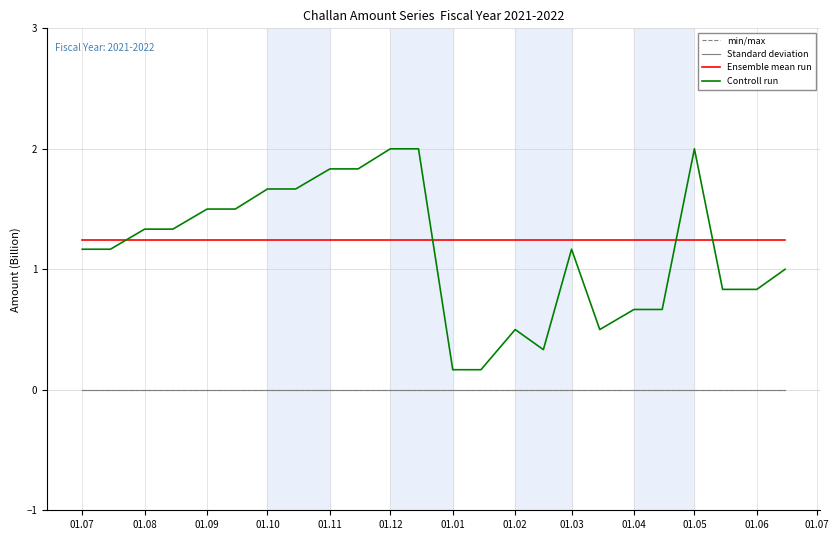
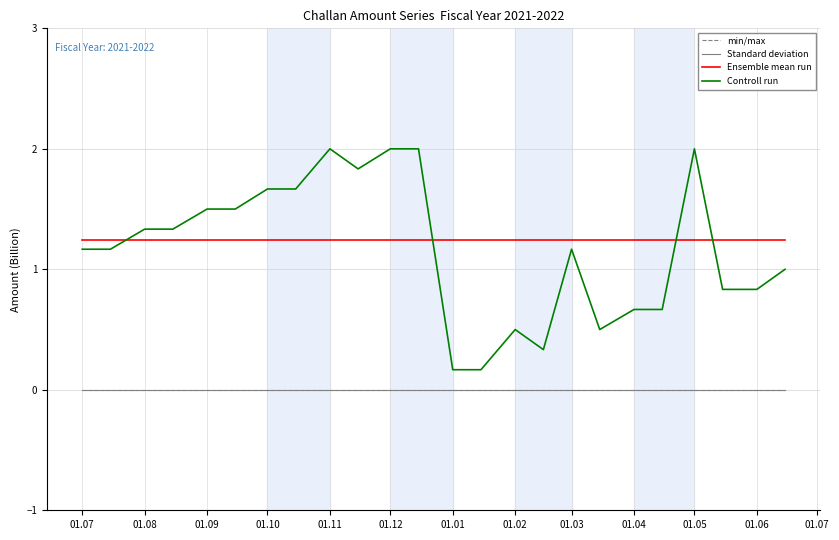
  {
    "Standard deviation": {
      "01.07": 0.00,
      "01.08": 0.00,
      "01.09": 0.00,
      "01.10": 0.00,
      "01.11": 0.00,
      "01.12": 0.00,
      "01.01": 0.00,
      "01.02": 0.00,
      "01.03": 0.00,
      "01.04": 0.00,
      "01.05": 0.00,
      "01.06": 0.00
    },
    "Ensemble mean run": {
      "01.07": 1.24,
      "01.08": 1.24,
      "01.09": 1.24,
      "01.10": 1.24,
      "01.11": 1.24,
      "01.12": 1.24,
      "01.01": 1.24,
      "01.02": 1.24,
      "01.03": 1.24,
      "01.04": 1.24,
      "01.05": 1.24,
      "01.06": 1.24
    },
    "Controll run": {
      "01.07": 1.17,
      "01.08": 1.33,
      "01.09": 1.50,
      "01.10": 1.67,
-     "01.11": 1.83,
+     "01.11": 2.00,
      "01.12": 2.00,
      "01.01": 0.17,
      "01.02": 0.50,
      "01.03": 1.17,
      "01.04": 0.67,
      "01.05": 2.00,
      "01.06": 0.83
    }
  }
